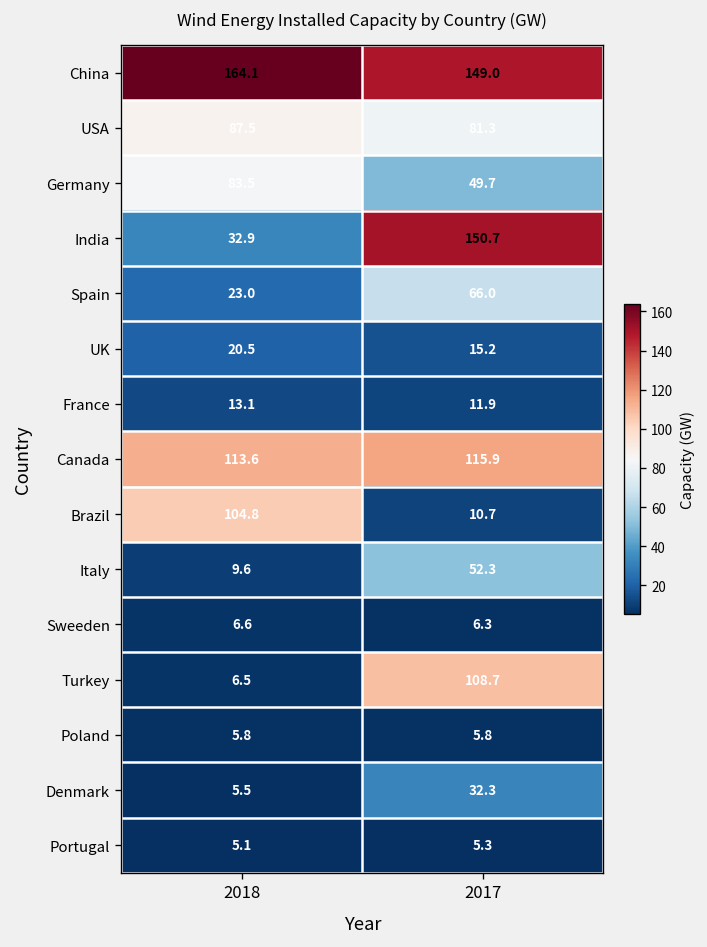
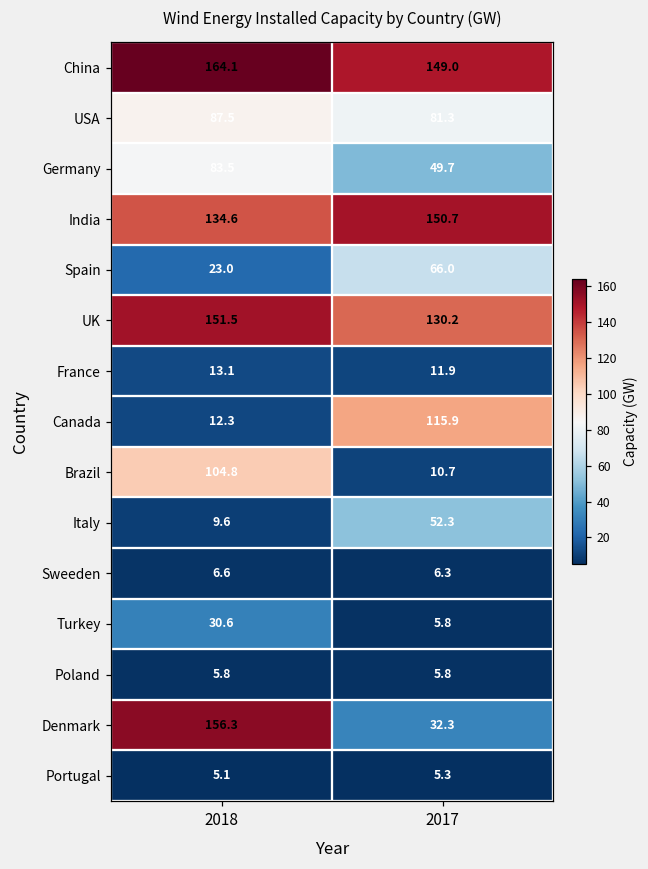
  {
    "China": {
      "2018": 164.1,
      "2017": 149.0
    },
    "Germany": {
      "2017": 49.7
    },
    "India": {
-     "2018": 32.9,
+     "2018": 134.6,
      "2017": 150.7
    },
    "Spain": {
      "2018": 23.0,
      "2017": 66.0
    },
    "UK": {
-     "2018": 20.5,
-     "2017": 15.2
+     "2018": 151.5,
+     "2017": 130.2
    },
    "France": {
      "2018": 13.1,
      "2017": 11.9
    },
    "Canada": {
-     "2018": 113.6,
+     "2018": 12.3,
      "2017": 115.9
    },
    "Brazil": {
      "2018": 104.8,
      "2017": 10.7
    },
    "Italy": {
      "2018": 9.6,
      "2017": 52.3
    },
    "Sweeden": {
      "2018": 6.6,
      "2017": 6.3
    },
    "Turkey": {
-     "2018": 6.5,
-     "2017": 108.7
+     "2018": 30.6,
+     "2017": 5.8
    },
    "Poland": {
      "2018": 5.8,
      "2017": 5.8
    },
    "Denmark": {
-     "2018": 5.5,
+     "2018": 156.3,
      "2017": 32.3
    },
    "Portugal": {
      "2018": 5.1,
      "2017": 5.3
    }
  }
